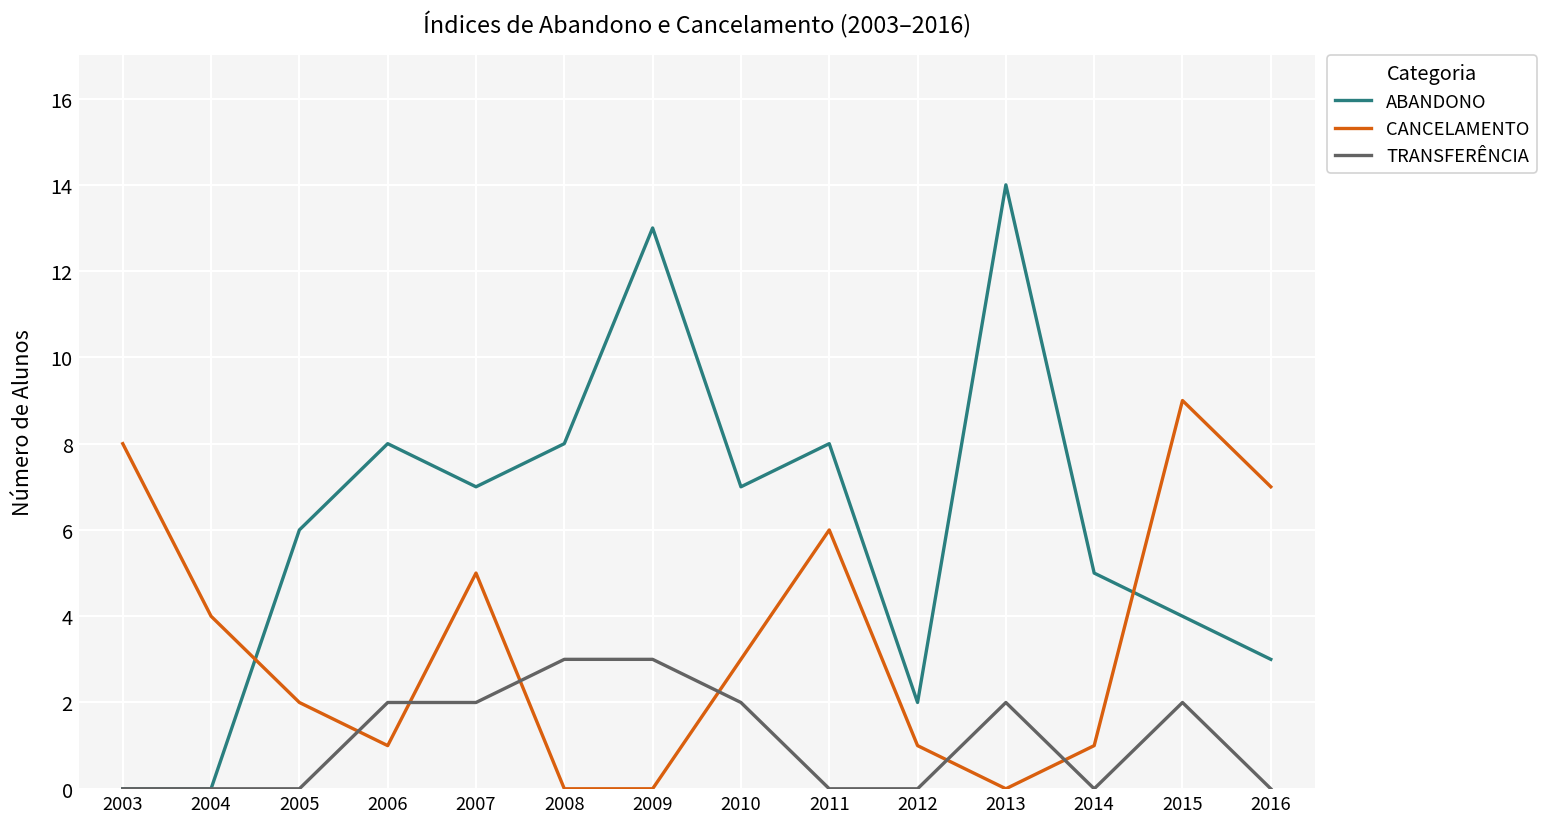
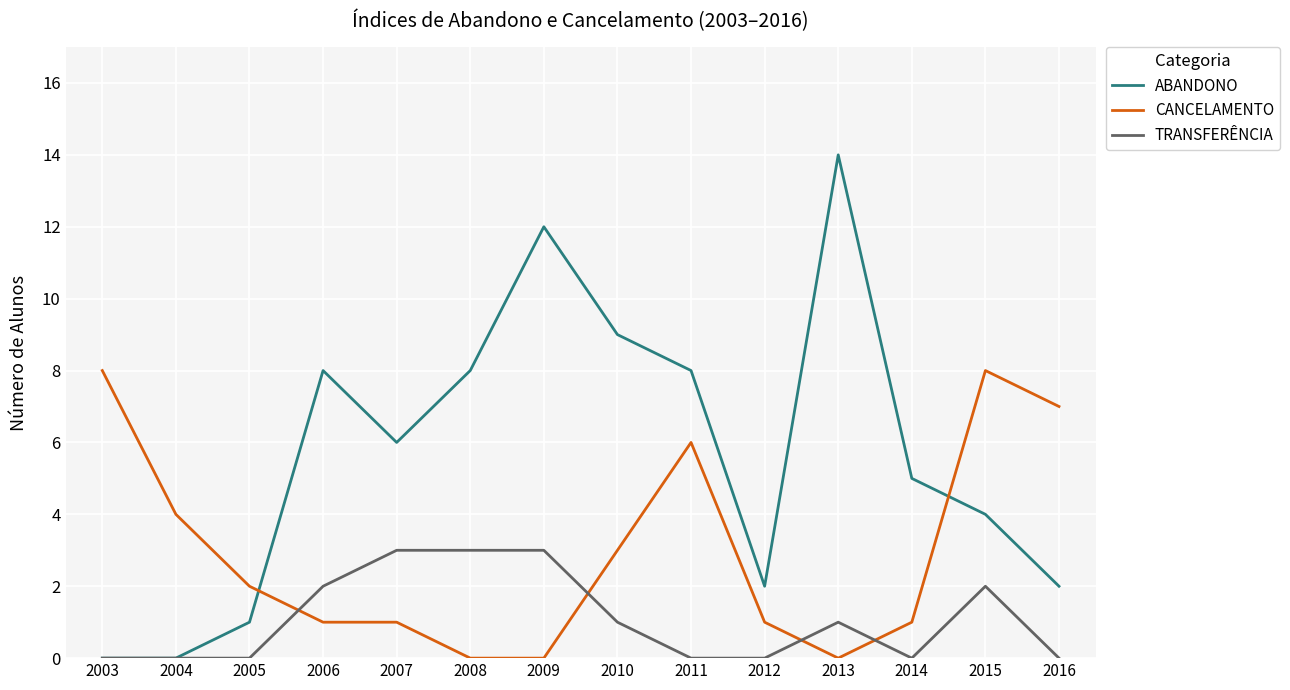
  {
    "ABANDONO": {
-     "2005": 6,
+     "2005": 1,
      "2006": 8,
-     "2007": 7,
+     "2007": 6,
      "2008": 8,
-     "2009": 13,
-     "2010": 7,
+     "2009": 12,
+     "2010": 9,
      "2011": 8,
      "2012": 2,
      "2013": 14,
      "2014": 5,
      "2015": 4,
-     "2016": 3
+     "2016": 2
    },
    "CANCELAMENTO": {
      "2003": 8,
      "2004": 4,
      "2005": 2,
      "2006": 1,
-     "2007": 5,
+     "2007": 1,
      "2008": 0,
      "2009": 0,
      "2010": 3,
      "2011": 6,
      "2012": 1,
      "2013": 0,
      "2014": 1,
-     "2015": 9,
+     "2015": 8,
      "2016": 7
    },
    "TRANSFERÊNCIA": {
      "2005": 0,
      "2006": 2,
-     "2007": 2,
+     "2007": 3,
      "2008": 3,
      "2009": 3,
-     "2010": 2,
+     "2010": 1,
      "2011": 0,
      "2012": 0,
-     "2013": 2,
+     "2013": 1,
      "2014": 0,
      "2015": 2,
      "2016": 0
    }
  }
